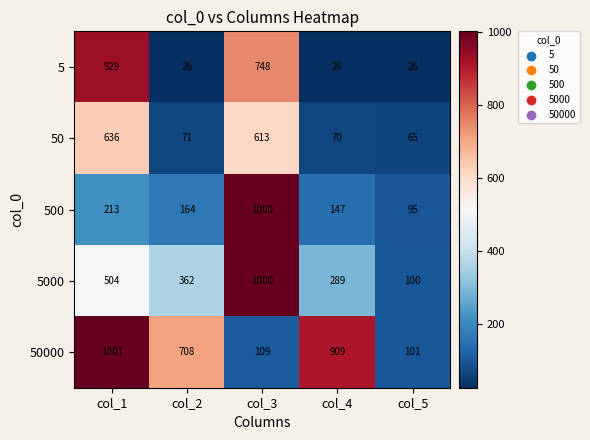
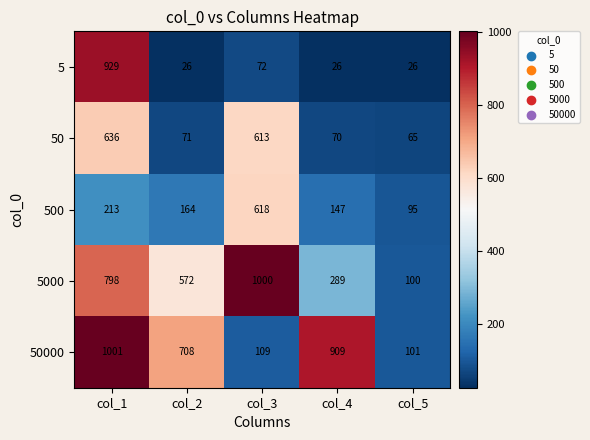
  {
    "5": {
      "col_1": 929,
      "col_2": 26,
-     "col_3": 748,
+     "col_3": 72,
      "col_4": 26,
      "col_5": 26
    },
    "50": {
      "col_1": 636,
      "col_2": 71,
      "col_3": 613,
      "col_4": 70,
      "col_5": 65
    },
    "500": {
      "col_1": 213,
      "col_2": 164,
-     "col_3": 1000,
+     "col_3": 618,
      "col_4": 147,
      "col_5": 95
    },
    "5000": {
-     "col_1": 504,
-     "col_2": 362,
+     "col_1": 798,
+     "col_2": 572,
      "col_3": 1000,
      "col_4": 289,
      "col_5": 100
    },
    "50000": {
      "col_1": 1001,
      "col_2": 708,
      "col_3": 109,
      "col_4": 909,
      "col_5": 101
    }
  }
